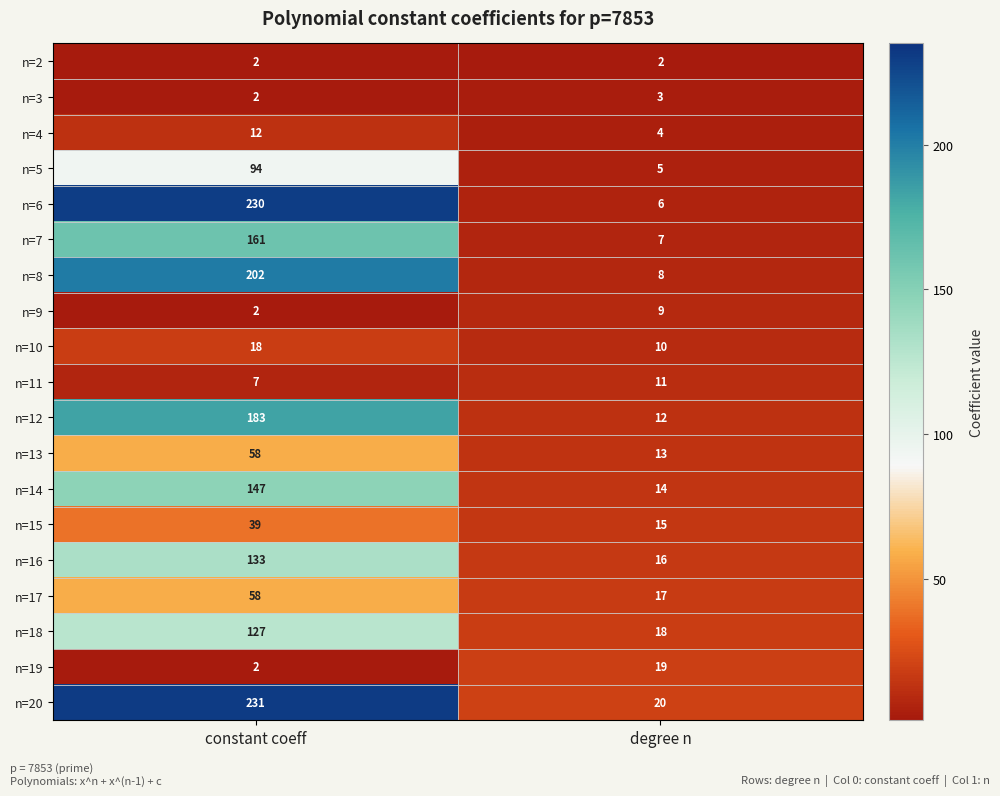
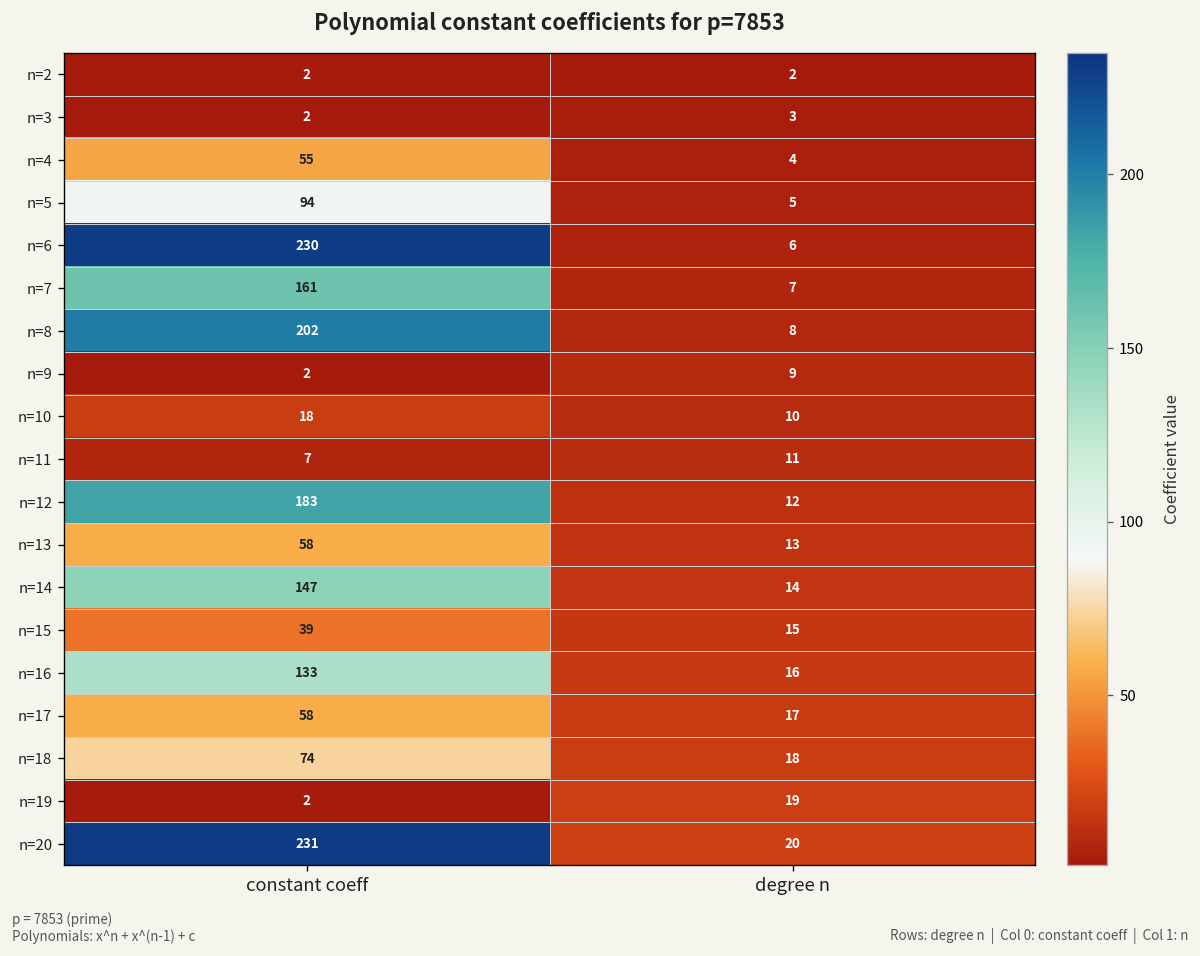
  {
    "n=2": {
      "constant coeff": 2,
      "degree n": 2
    },
    "n=3": {
      "constant coeff": 2,
      "degree n": 3
    },
    "n=4": {
-     "constant coeff": 12,
+     "constant coeff": 55,
      "degree n": 4
    },
    "n=5": {
      "constant coeff": 94,
      "degree n": 5
    },
    "n=6": {
      "constant coeff": 230,
      "degree n": 6
    },
    "n=7": {
      "constant coeff": 161,
      "degree n": 7
    },
    "n=8": {
      "constant coeff": 202,
      "degree n": 8
    },
    "n=9": {
      "constant coeff": 2,
      "degree n": 9
    },
    "n=10": {
      "constant coeff": 18,
      "degree n": 10
    },
    "n=11": {
      "constant coeff": 7,
      "degree n": 11
    },
    "n=12": {
      "constant coeff": 183,
      "degree n": 12
    },
    "n=13": {
      "constant coeff": 58,
      "degree n": 13
    },
    "n=14": {
      "constant coeff": 147,
      "degree n": 14
    },
    "n=15": {
      "constant coeff": 39,
      "degree n": 15
    },
    "n=16": {
      "constant coeff": 133,
      "degree n": 16
    },
    "n=17": {
      "constant coeff": 58,
      "degree n": 17
    },
    "n=18": {
-     "constant coeff": 127,
+     "constant coeff": 74,
      "degree n": 18
    },
    "n=19": {
      "constant coeff": 2,
      "degree n": 19
    },
    "n=20": {
      "constant coeff": 231,
      "degree n": 20
    }
  }
